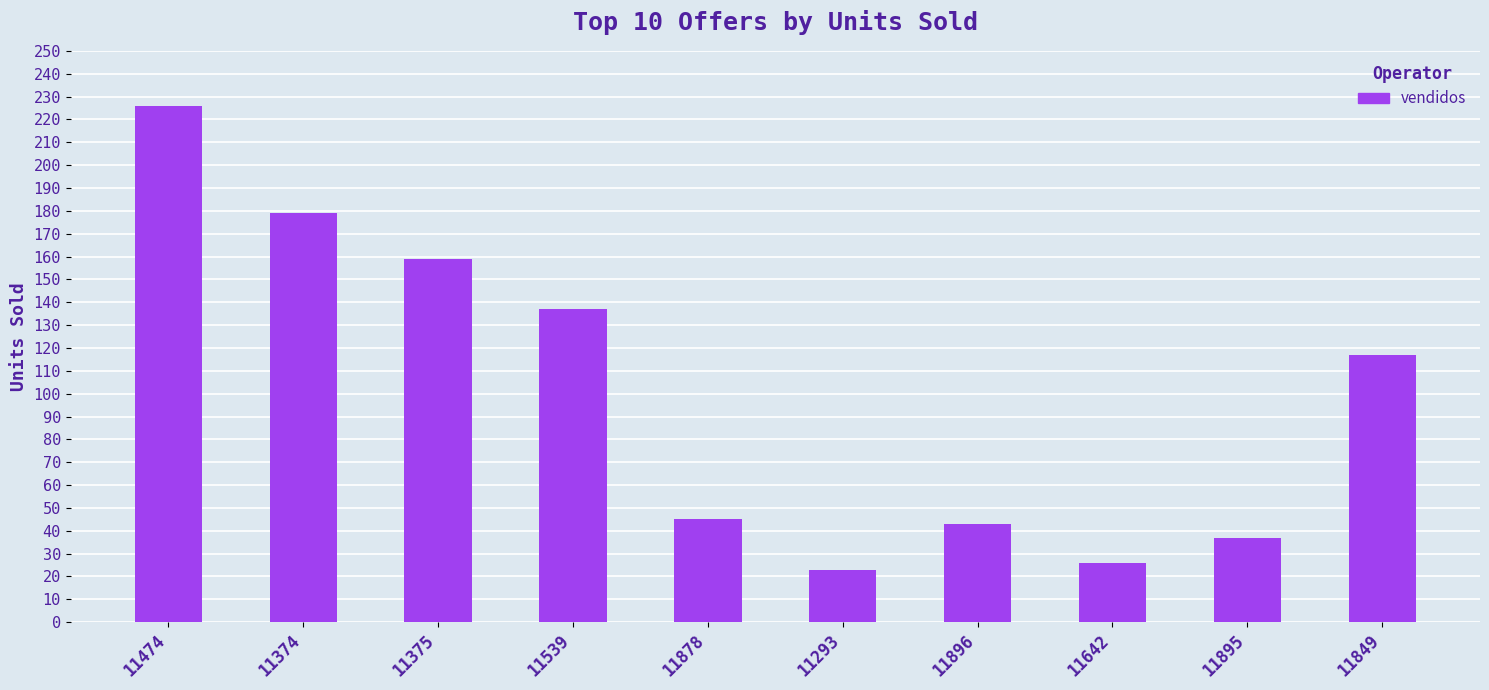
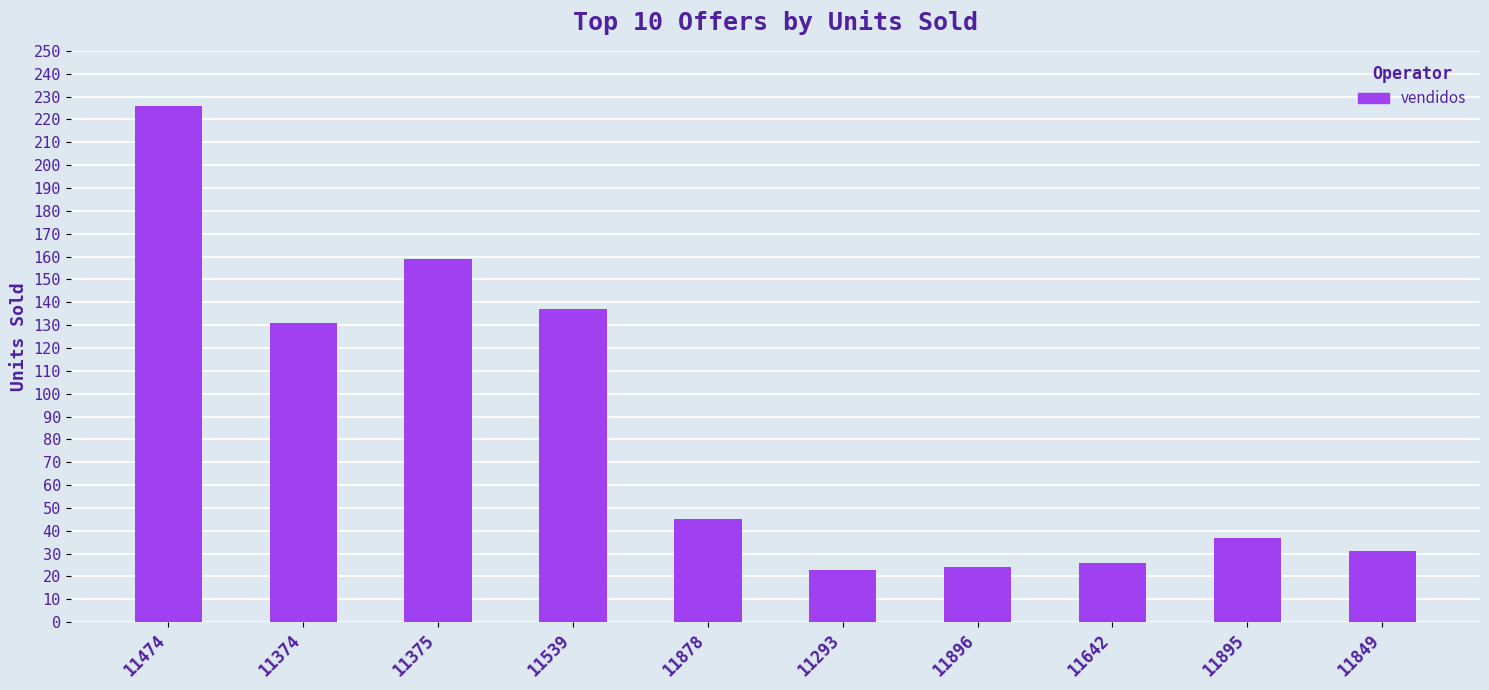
  {
    "11474": 226,
-   "11374": 179,
+   "11374": 131,
    "11375": 159,
    "11539": 137,
    "11878": 45,
    "11293": 23,
-   "11896": 43,
+   "11896": 24,
    "11642": 26,
    "11895": 37,
-   "11849": 117
+   "11849": 31
  }
